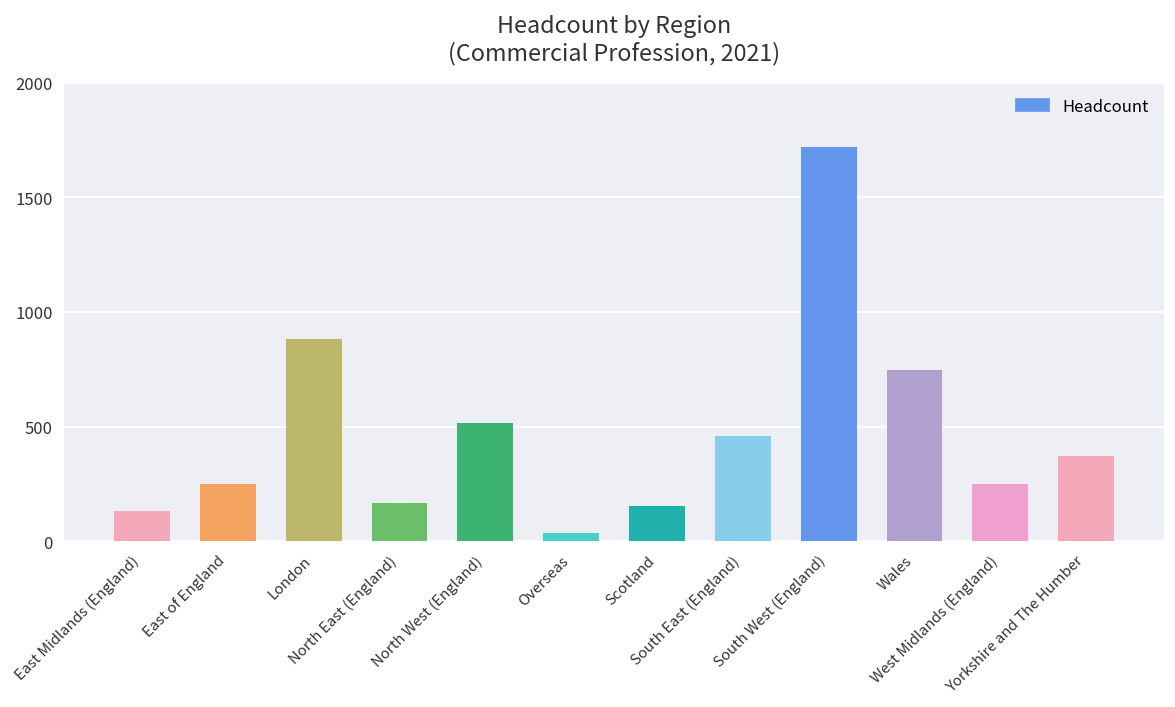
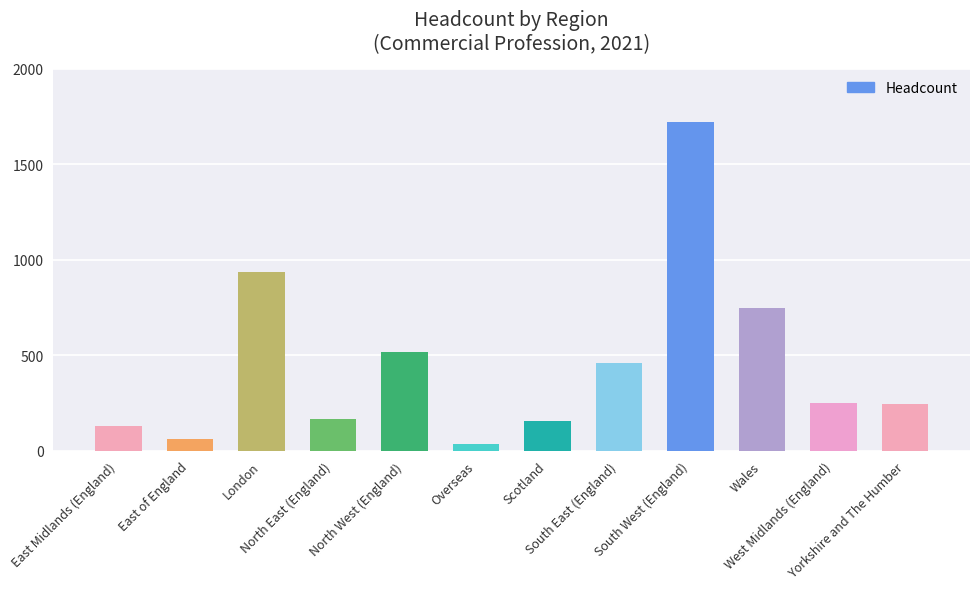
  {
    "East Midlands (England)": 130,
-   "East of England": 250,
-   "London": 880,
+   "East of England": 60,
+   "London": 940,
    "North East (England)": 170,
    "North West (England)": 520,
    "Overseas": 40,
    "Scotland": 160,
    "South East (England)": 460,
    "South West (England)": 1720,
    "Wales": 750,
    "West Midlands (England)": 250,
-   "Yorkshire and The Humber": 370
+   "Yorkshire and The Humber": 250
  }
